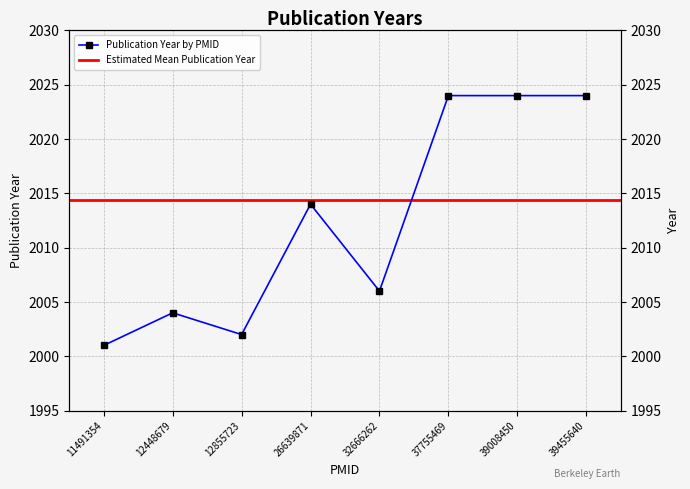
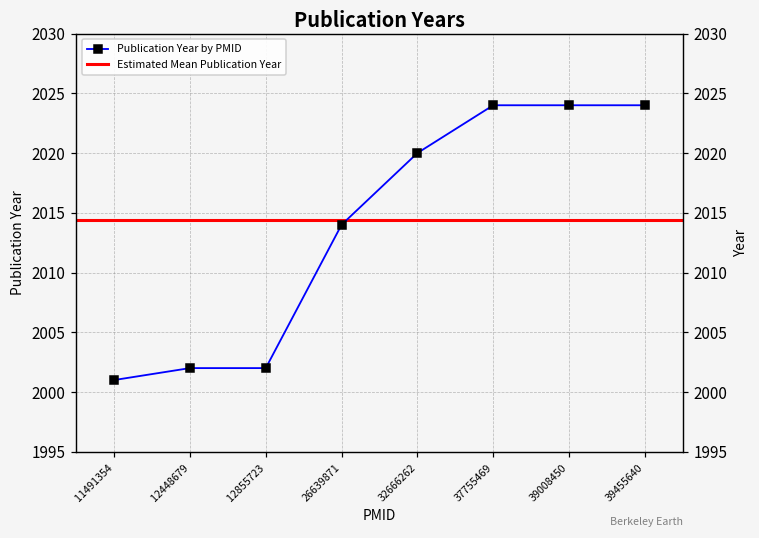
  {
    "11491354": 2001,
-   "12448679": 2004,
+   "12448679": 2002,
    "12855723": 2002,
    "26639871": 2014,
-   "32666262": 2006,
+   "32666262": 2020,
    "37755469": 2024,
    "39008450": 2024,
    "39455640": 2024
  }
